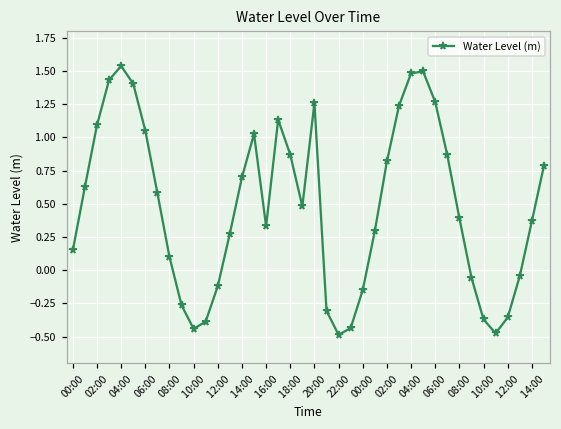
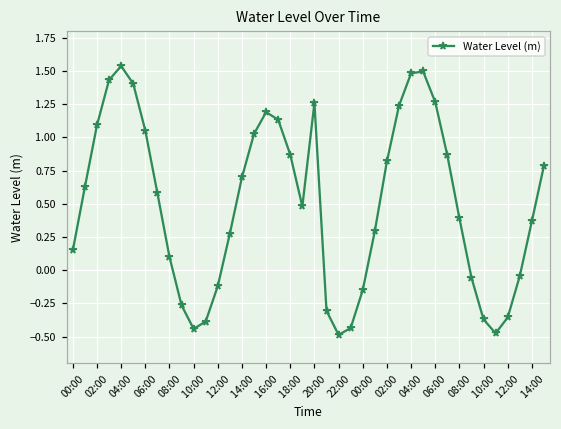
  {
-   "16:00": 0.33,
+   "16:00": 1.19,
    "18:00": 0.87,
    "20:00": 1.26,
    "22:00": -0.49
  }
